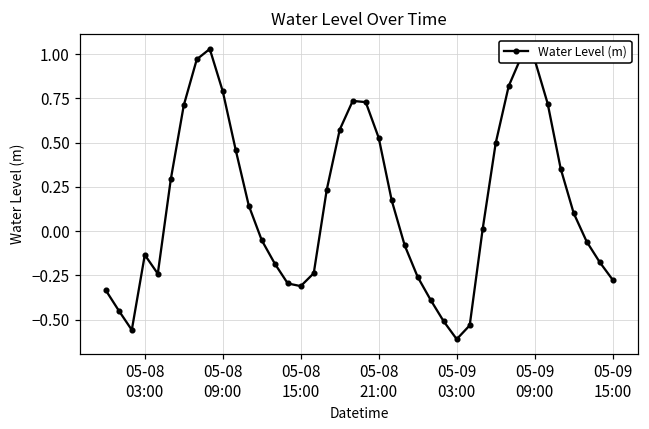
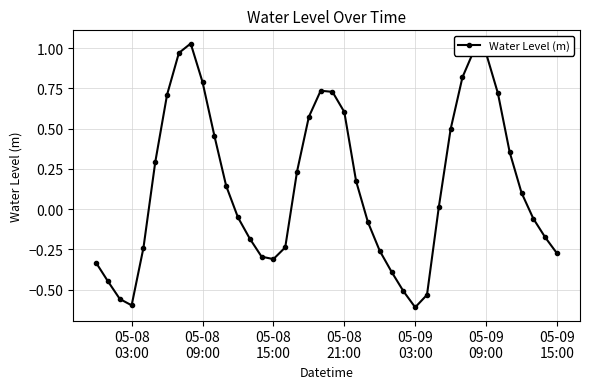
  {
-   "05-08 03:00": -0.13,
+   "05-08 03:00": -0.60,
    "05-08 09:00": 0.79,
    "05-08 15:00": -0.31,
-   "05-08 21:00": 0.53,
+   "05-08 21:00": 0.60,
    "05-09 03:00": -0.61,
    "05-09 15:00": -0.27
  }
